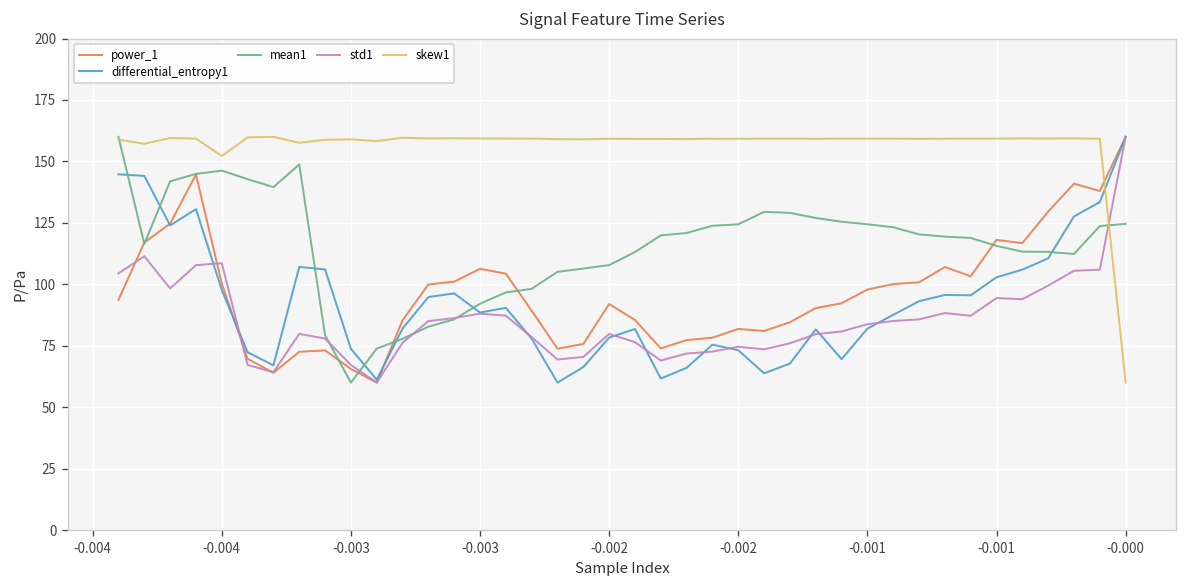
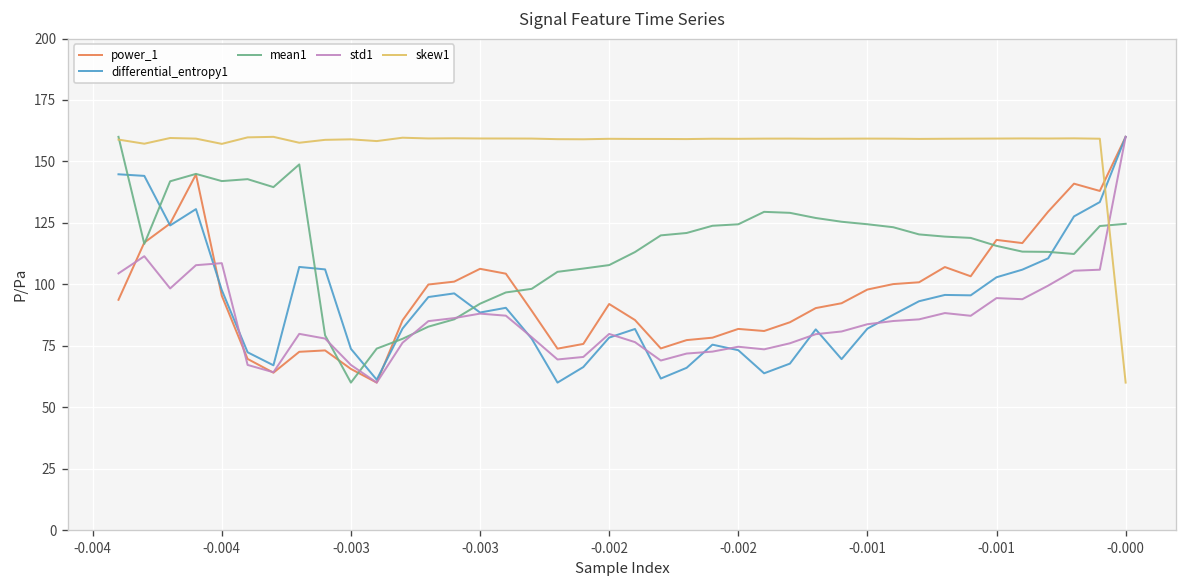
  {
    "power_1": {
-     "-0.004": 100
+     "-0.004": 95
    },
    "differential_entropy1": {
      "-0.004": 98
    },
    "mean1": {
-     "-0.004": 146,
+     "-0.004": 142,
      "-0.000": 125
    },
    "std1": {
      "-0.004": 109
    },
    "skew1": {
-     "-0.004": 152,
+     "-0.004": 157,
      "-0.000": 60
    }
  }
